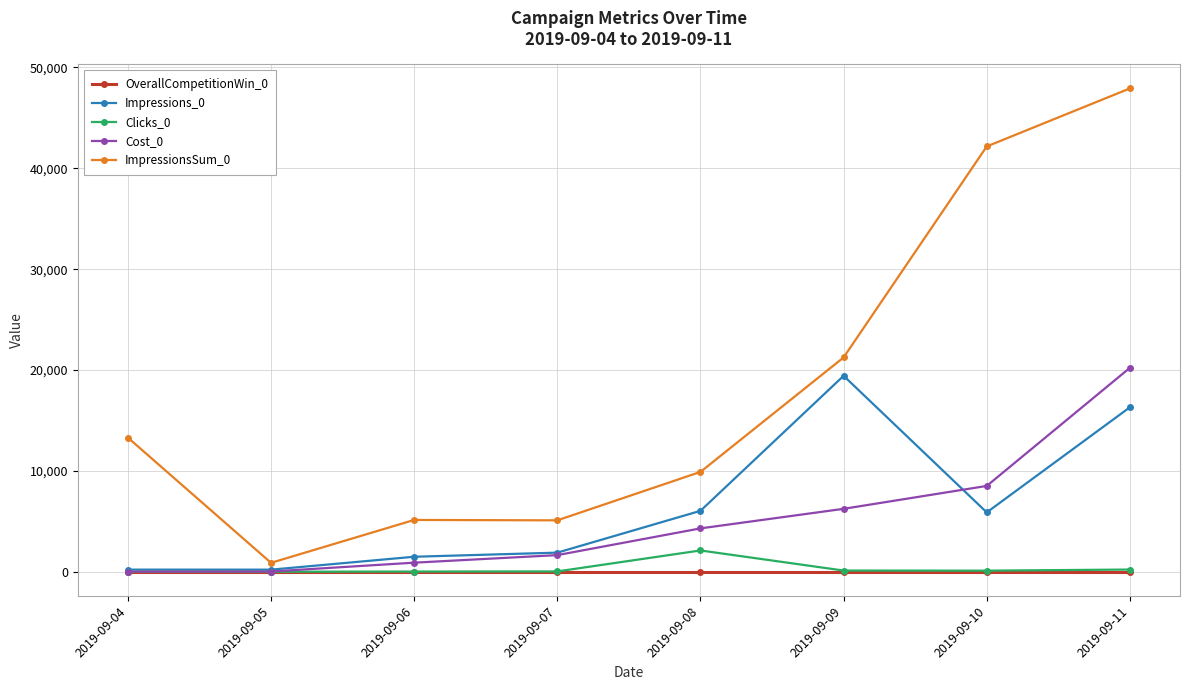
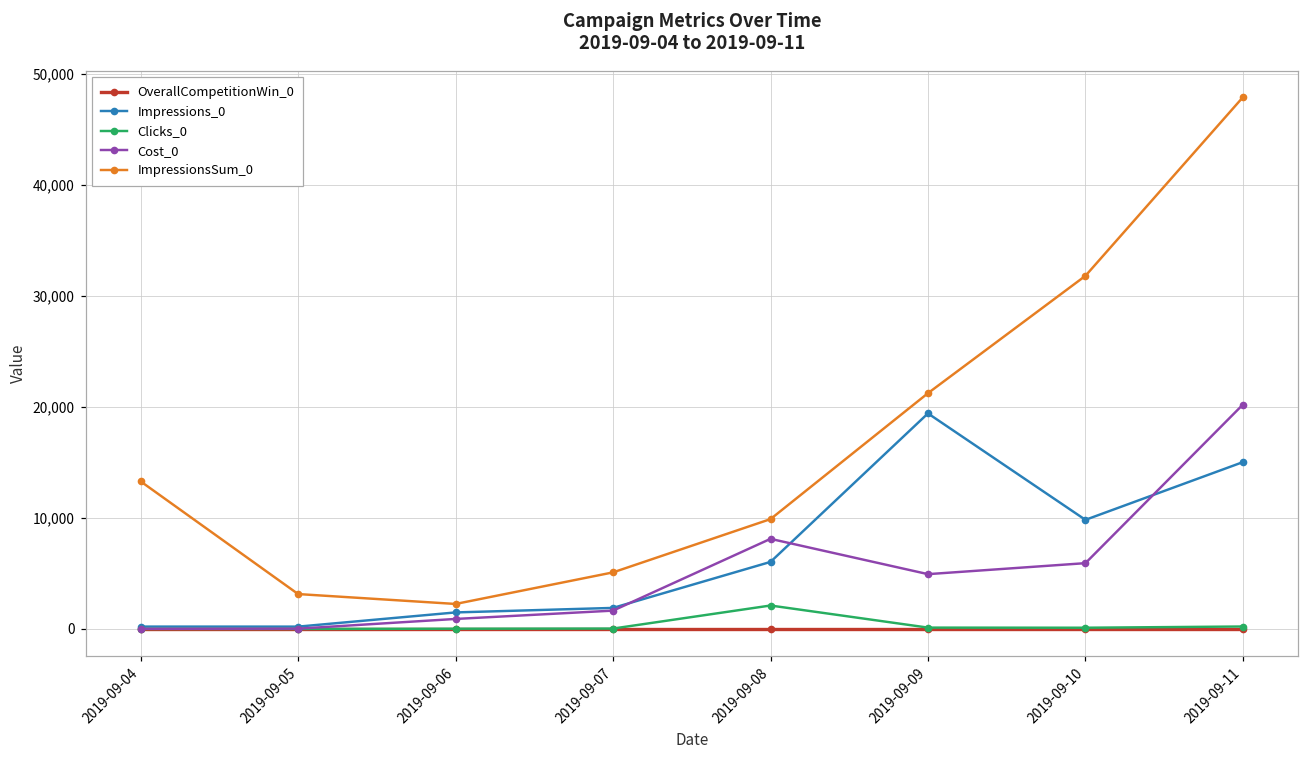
  {
    "OverallCompetitionWin_0": {
      "2019-09-08": "0"
    },
    "Impressions_0": {
      "2019-09-06": "1,500",
      "2019-09-08": "6,000",
      "2019-09-09": "19,400",
-     "2019-09-10": "5,900",
-     "2019-09-11": "16,300"
+     "2019-09-10": "9,800",
+     "2019-09-11": "15,000"
    },
    "Clicks_0": {
      "2019-09-08": "2,100"
    },
    "Cost_0": {
      "2019-09-06": "900",
-     "2019-09-08": "4,300",
-     "2019-09-09": "6,200",
-     "2019-09-10": "8,500",
+     "2019-09-08": "8,100",
+     "2019-09-09": "4,900",
+     "2019-09-10": "5,900",
      "2019-09-11": "20,200"
    },
    "ImpressionsSum_0": {
      "2019-09-04": "13,300",
-     "2019-09-05": "900",
-     "2019-09-06": "5,100",
+     "2019-09-05": "3,100",
+     "2019-09-06": "2,300",
      "2019-09-07": "5,100",
      "2019-09-08": "9,900",
      "2019-09-09": "21,300",
-     "2019-09-10": "42,200",
+     "2019-09-10": "31,800",
      "2019-09-11": "47,900"
    }
  }
